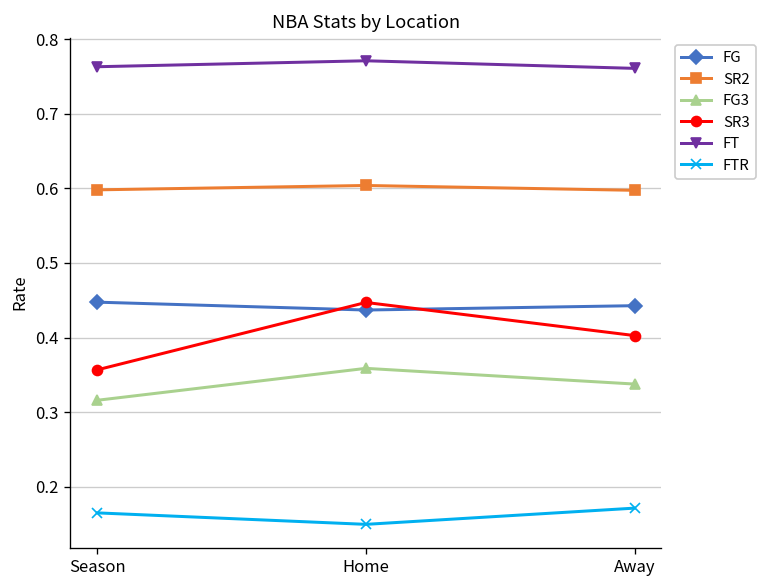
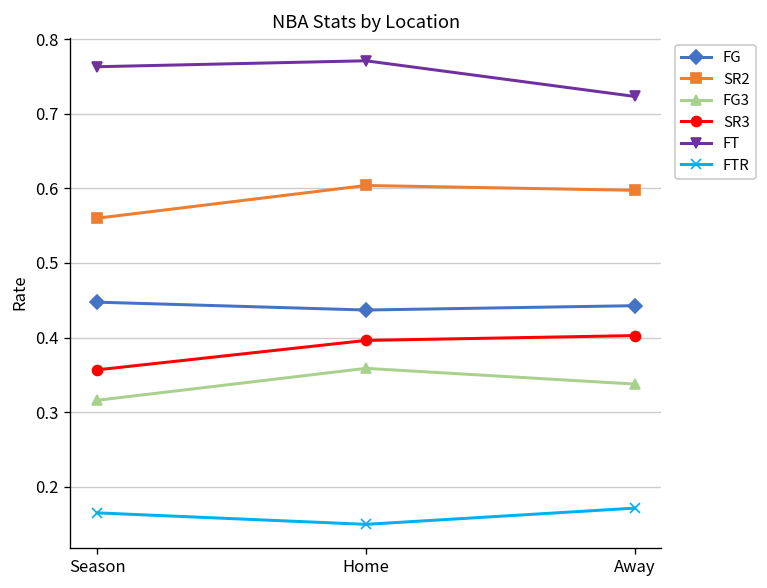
  {
    "FG": {
      "Season": 0.45,
      "Home": 0.44,
      "Away": 0.44
    },
    "SR2": {
-     "Season": 0.60,
+     "Season": 0.56,
      "Home": 0.60,
      "Away": 0.60
    },
    "FG3": {
      "Season": 0.32,
      "Home": 0.36,
      "Away": 0.34
    },
    "SR3": {
      "Season": 0.36,
-     "Home": 0.45,
+     "Home": 0.40,
      "Away": 0.40
    },
    "FT": {
      "Season": 0.76,
      "Home": 0.77,
-     "Away": 0.76
+     "Away": 0.72
    },
    "FTR": {
      "Season": 0.17,
      "Home": 0.15,
      "Away": 0.17
    }
  }
